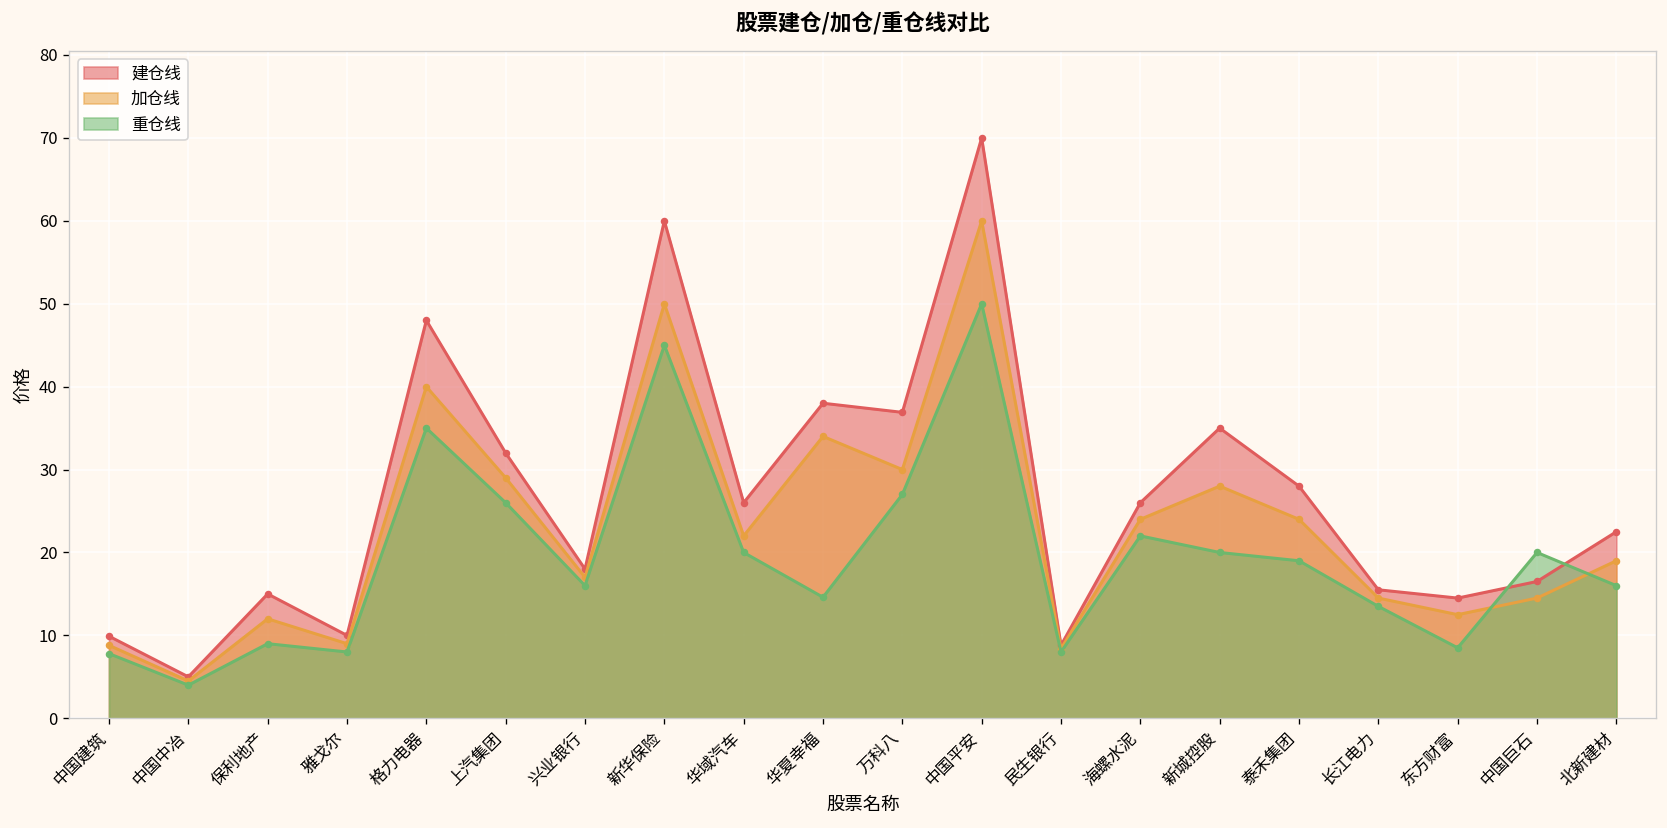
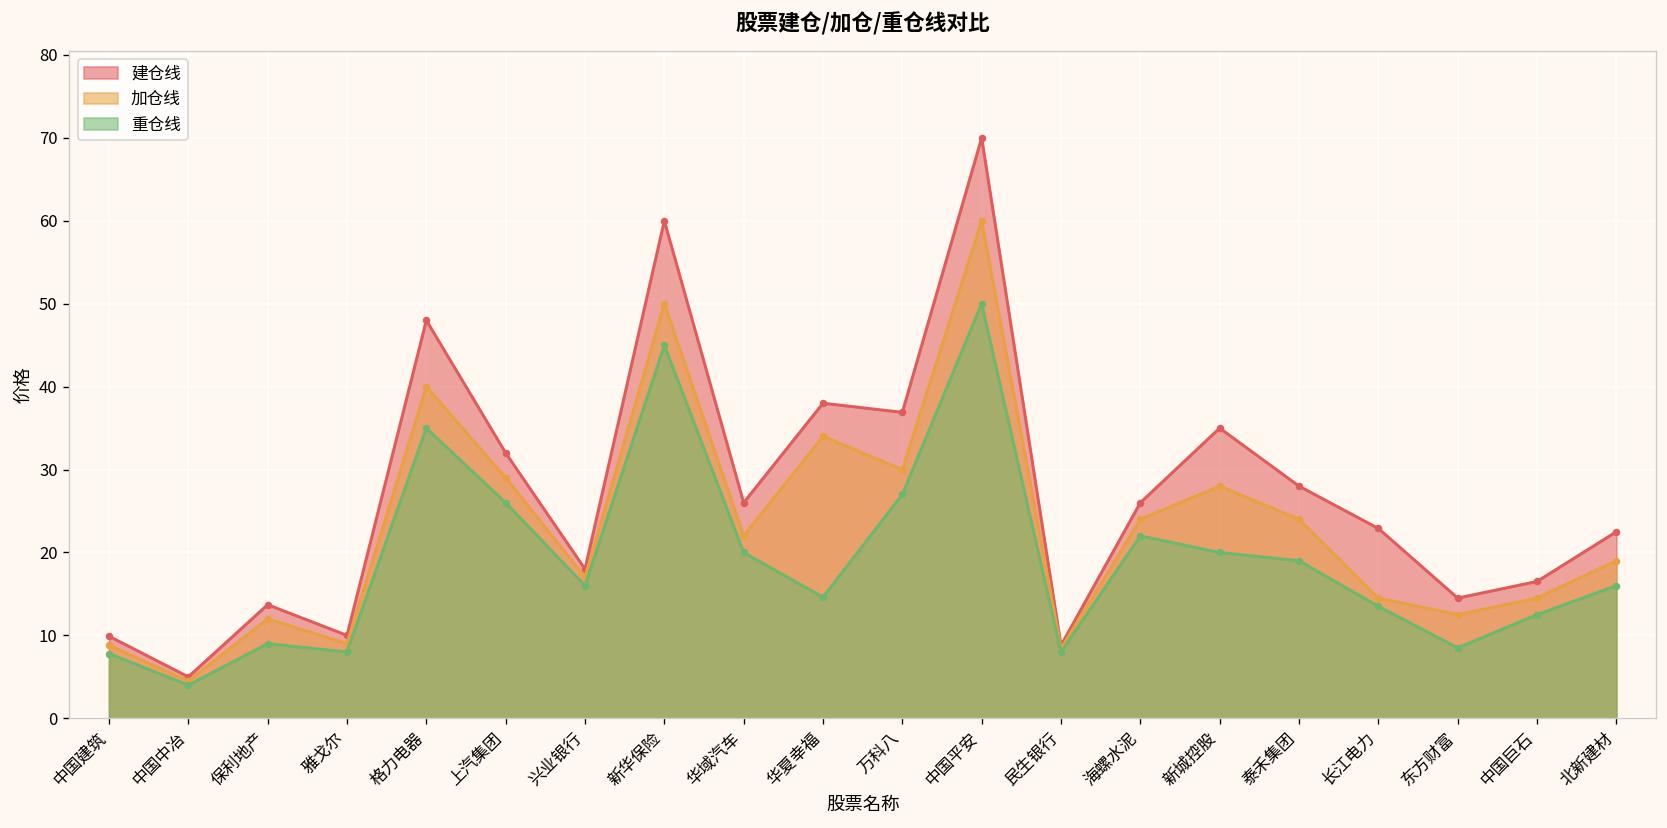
  {
    "建仓线": {
      "中国建筑": 10,
      "中国中冶": 5,
-     "保利地产": 15,
+     "保利地产": 14,
      "雅戈尔": 10,
      "格力电器": 48,
      "上汽集团": 32,
      "兴业银行": 18,
      "新华保险": 60,
      "华域汽车": 26,
      "华夏幸福": 38,
      "万科八": 37,
      "中国平安": 70,
      "民生银行": 9,
      "海螺水泥": 26,
      "新城控股": 35,
      "泰禾集团": 28,
-     "长江电力": 16,
+     "长江电力": 23,
      "东方财富": 15,
      "中国巨石": 17,
      "北新建材": 23
    },
    "加仓线": {
      "中国建筑": 9,
      "中国中冶": 5,
      "保利地产": 12,
      "雅戈尔": 9,
      "格力电器": 40,
      "上汽集团": 29,
      "兴业银行": 17,
      "新华保险": 50,
      "华域汽车": 22,
      "华夏幸福": 34,
      "万科八": 30,
      "中国平安": 60,
      "民生银行": 8,
      "海螺水泥": 24,
      "新城控股": 28,
      "泰禾集团": 24,
      "长江电力": 15,
      "东方财富": 13,
      "中国巨石": 15,
      "北新建材": 19
    },
    "重仓线": {
      "中国建筑": 8,
      "中国中冶": 4,
      "保利地产": 9,
      "雅戈尔": 8,
      "格力电器": 35,
      "上汽集团": 26,
      "兴业银行": 16,
      "新华保险": 45,
      "华域汽车": 20,
      "华夏幸福": 15,
      "万科八": 27,
      "中国平安": 50,
      "民生银行": 8,
      "海螺水泥": 22,
      "新城控股": 20,
      "泰禾集团": 19,
      "长江电力": 14,
      "东方财富": 9,
-     "中国巨石": 20,
+     "中国巨石": 13,
      "北新建材": 16
    }
  }
